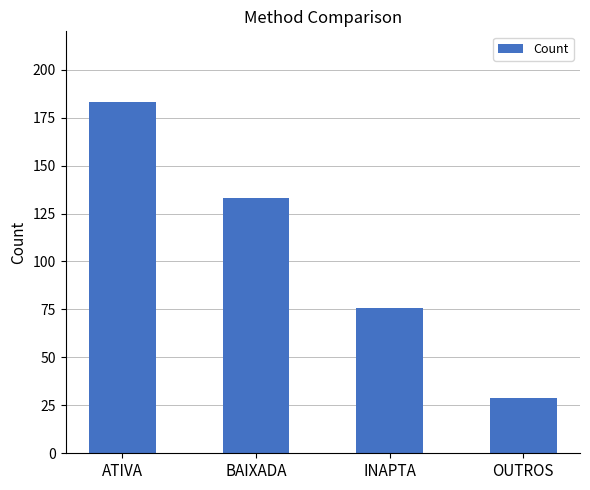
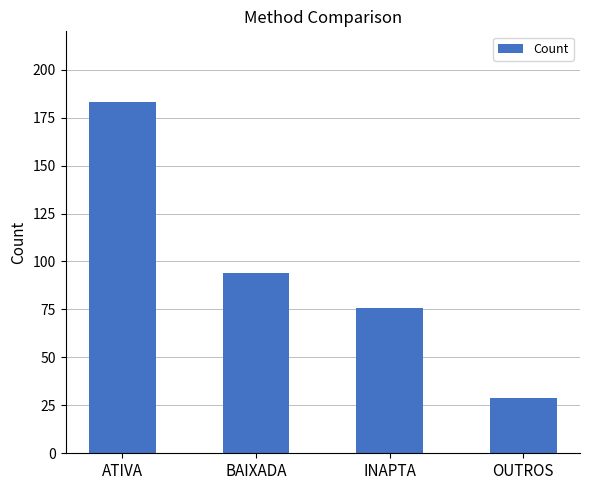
  {
    "ATIVA": 183,
-   "BAIXADA": 133,
+   "BAIXADA": 94,
    "INAPTA": 76,
    "OUTROS": 29
  }
